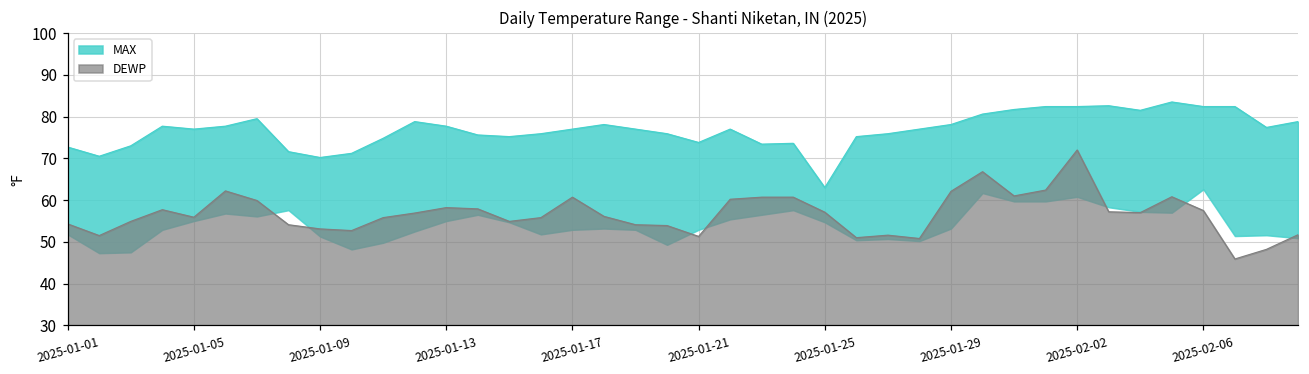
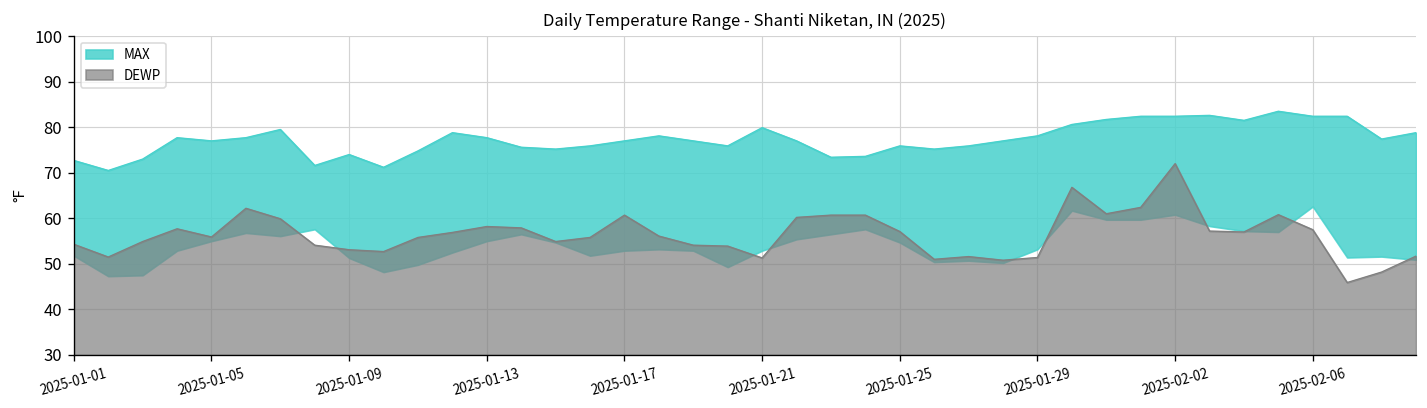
  {
    "MAX": {
      "2025-01-01": 73,
      "2025-01-05": 77,
-     "2025-01-09": 70,
+     "2025-01-09": 74,
      "2025-01-13": 78,
      "2025-01-17": 77,
-     "2025-01-21": 74,
-     "2025-01-25": 63,
+     "2025-01-21": 80,
+     "2025-01-25": 76,
      "2025-01-29": 78,
      "2025-02-02": 82,
      "2025-02-06": 82
    },
    "DEWP": {
      "2025-01-01": 54,
      "2025-01-05": 56,
      "2025-01-09": 53,
      "2025-01-13": 58,
      "2025-01-17": 61,
      "2025-01-21": 51,
      "2025-01-25": 57,
-     "2025-01-29": 62,
+     "2025-01-29": 51,
      "2025-02-02": 72,
      "2025-02-06": 58
    }
  }
